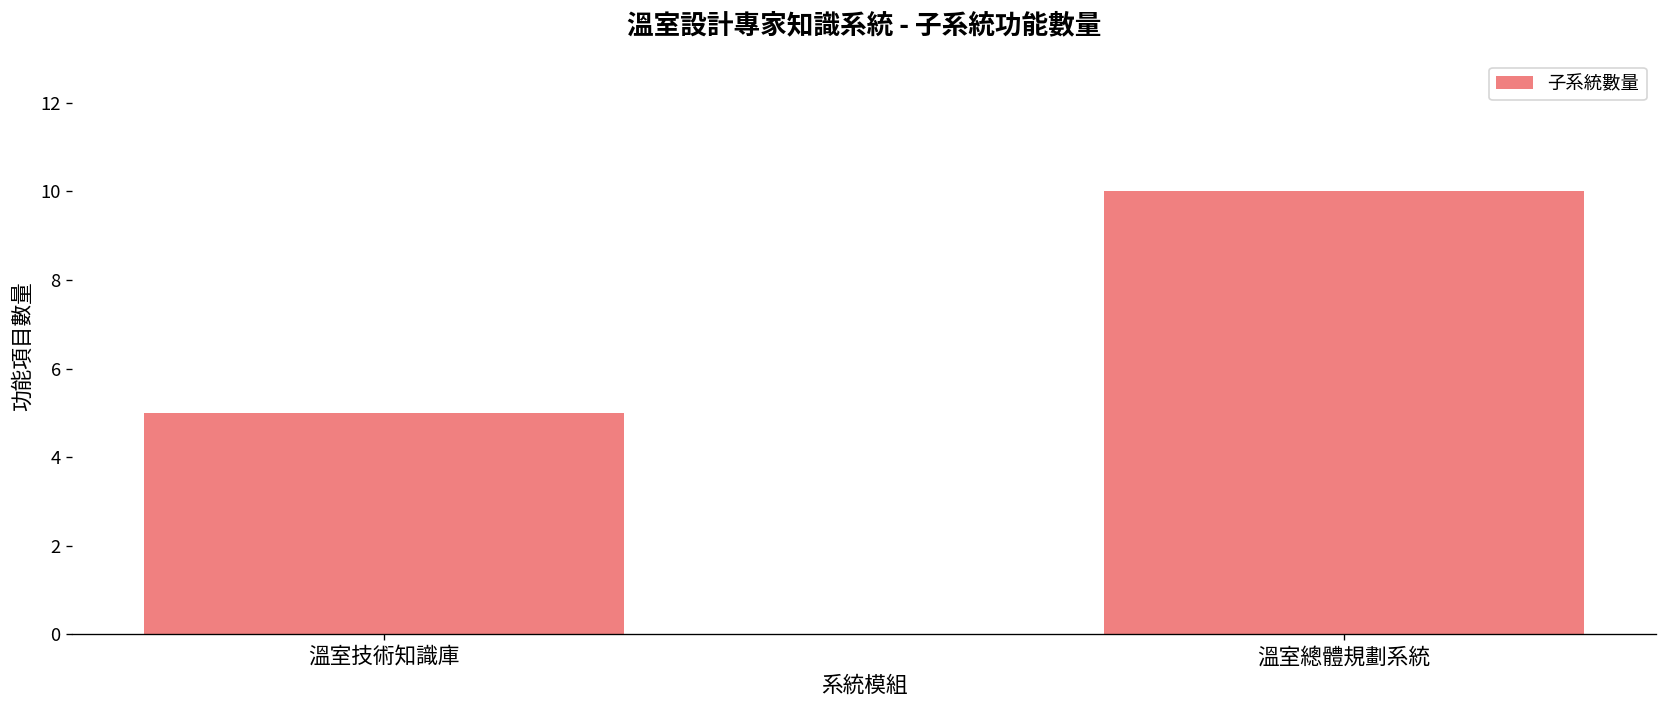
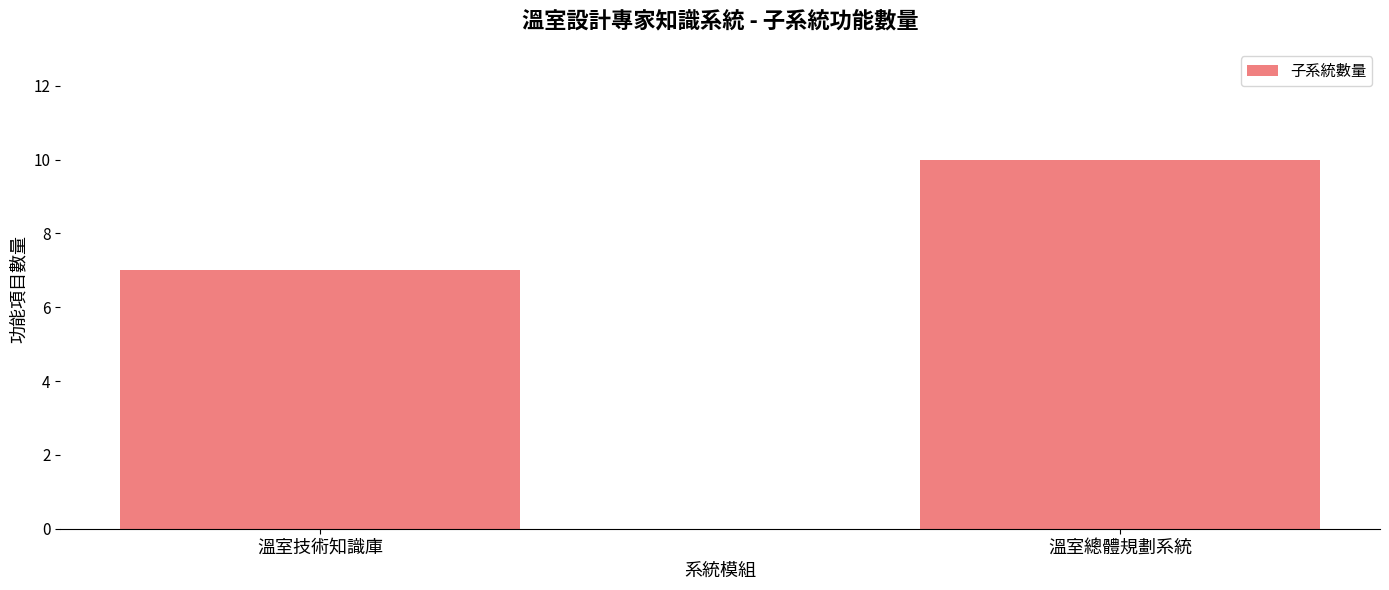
  {
-   "溫室技術知識庫": 5,
+   "溫室技術知識庫": 7,
    "溫室總體規劃系統": 10
  }
